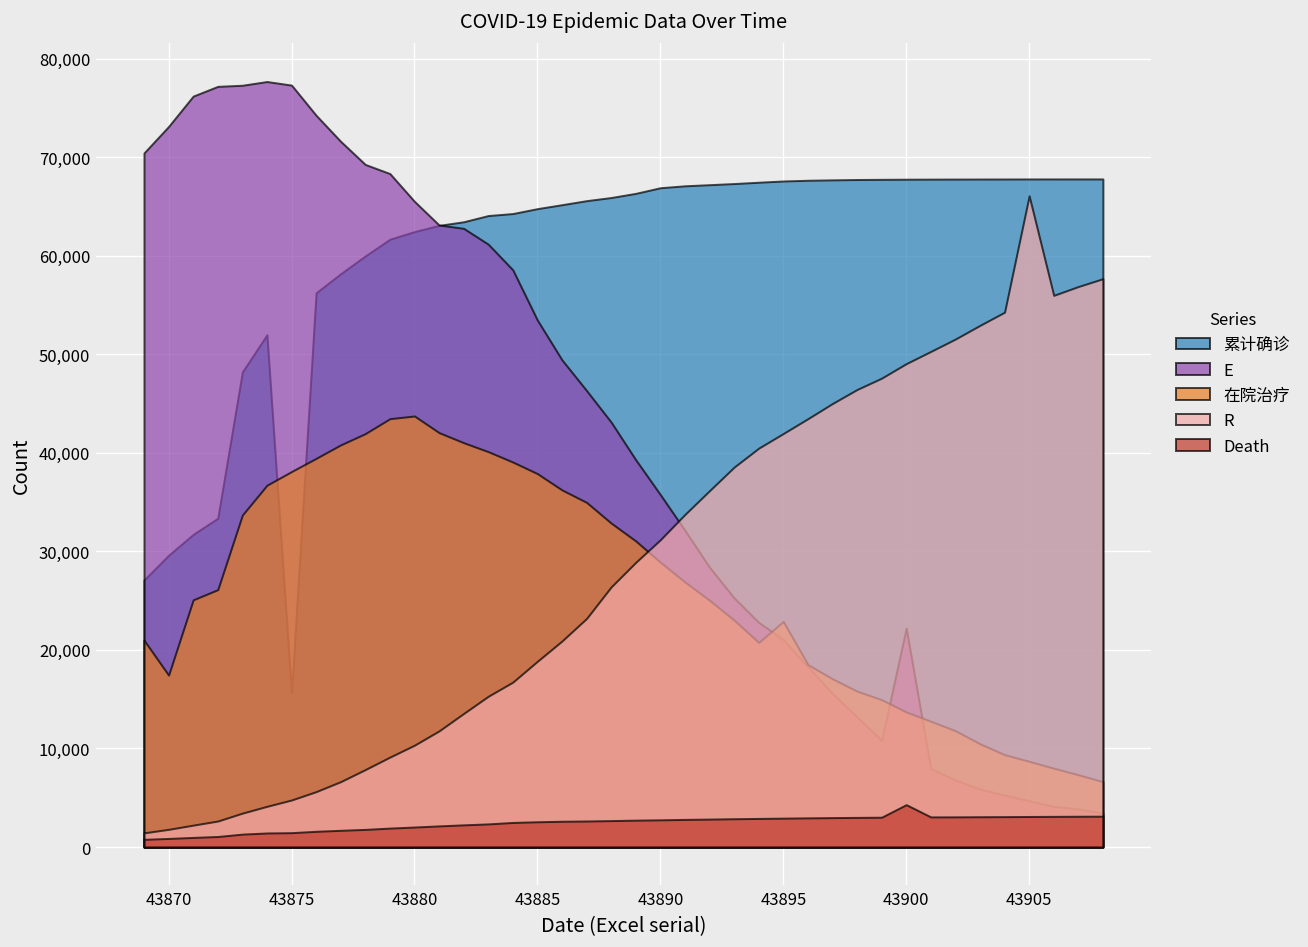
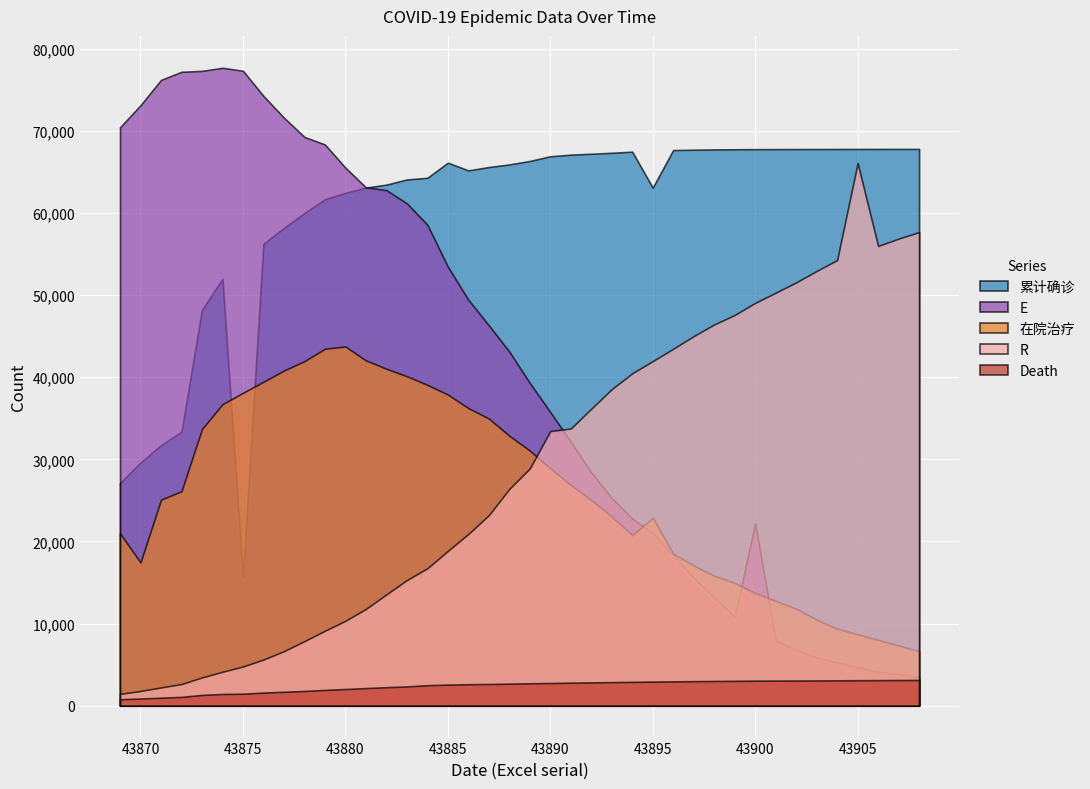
  {
    "累计确诊": {
      "43870": "30,000",
      "43875": "16,000",
      "43880": "62,000",
-     "43885": "65,000",
+     "43885": "66,000",
      "43890": "67,000",
-     "43895": "68,000",
+     "43895": "63,000",
      "43900": "68,000",
      "43905": "68,000"
    },
    "E": {
      "43870": "73,000",
      "43875": "77,000",
      "43880": "66,000",
      "43885": "53,000",
      "43890": "36,000",
      "43895": "21,000",
      "43900": "22,000",
      "43905": "5,000"
    },
    "在院治疗": {
      "43870": "17,000",
      "43875": "38,000",
      "43880": "44,000",
      "43885": "38,000",
      "43890": "29,000",
      "43895": "23,000",
      "43900": "14,000",
      "43905": "9,000"
    },
    "R": {
      "43870": "2,000",
      "43875": "5,000",
      "43880": "10,000",
      "43885": "19,000",
-     "43890": "31,000",
+     "43890": "33,000",
      "43895": "42,000",
      "43900": "49,000",
      "43905": "66,000"
    },
    "Death": {
      "43870": "1,000",
      "43875": "1,000",
      "43880": "2,000",
      "43885": "3,000",
      "43890": "3,000",
      "43895": "3,000",
-     "43900": "4,000",
+     "43900": "3,000",
      "43905": "3,000"
    }
  }
